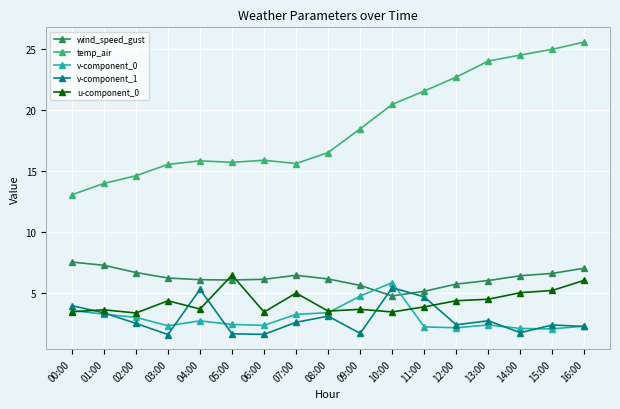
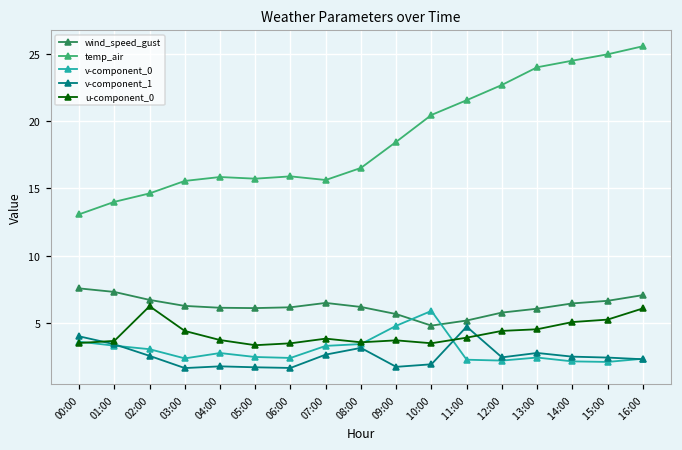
  {
    "v-component_0": {
      "02:00": 3.0,
      "03:00": 2.3,
      "04:00": 2.7,
      "05:00": 2.4,
      "06:00": 2.4,
      "07:00": 3.3,
      "09:00": 4.8,
      "10:00": 5.9,
      "11:00": 2.2,
      "12:00": 2.2,
      "13:00": 2.4,
      "14:00": 2.1,
      "15:00": 2.1
    },
    "v-component_1": {
      "00:00": 4.0,
      "02:00": 2.5,
      "03:00": 1.6,
-     "04:00": 5.3,
+     "04:00": 1.8,
      "05:00": 1.7,
      "06:00": 1.6,
      "07:00": 2.6,
      "08:00": 3.1,
      "09:00": 1.7,
-     "10:00": 5.5,
+     "10:00": 1.9,
      "11:00": 4.7,
      "12:00": 2.4,
      "13:00": 2.8,
-     "14:00": 1.8,
+     "14:00": 2.5,
      "15:00": 2.4
    },
    "u-component_0": {
      "01:00": 3.6,
-     "02:00": 3.4,
+     "02:00": 6.2,
      "03:00": 4.4,
      "04:00": 3.7,
-     "05:00": 6.5,
+     "05:00": 3.3,
      "06:00": 3.5,
-     "07:00": 5.0,
+     "07:00": 3.8,
      "09:00": 3.7,
      "10:00": 3.5,
      "11:00": 3.9,
      "12:00": 4.4,
      "13:00": 4.5,
      "14:00": 5.1,
      "15:00": 5.2,
      "16:00": 6.1
    }
  }
